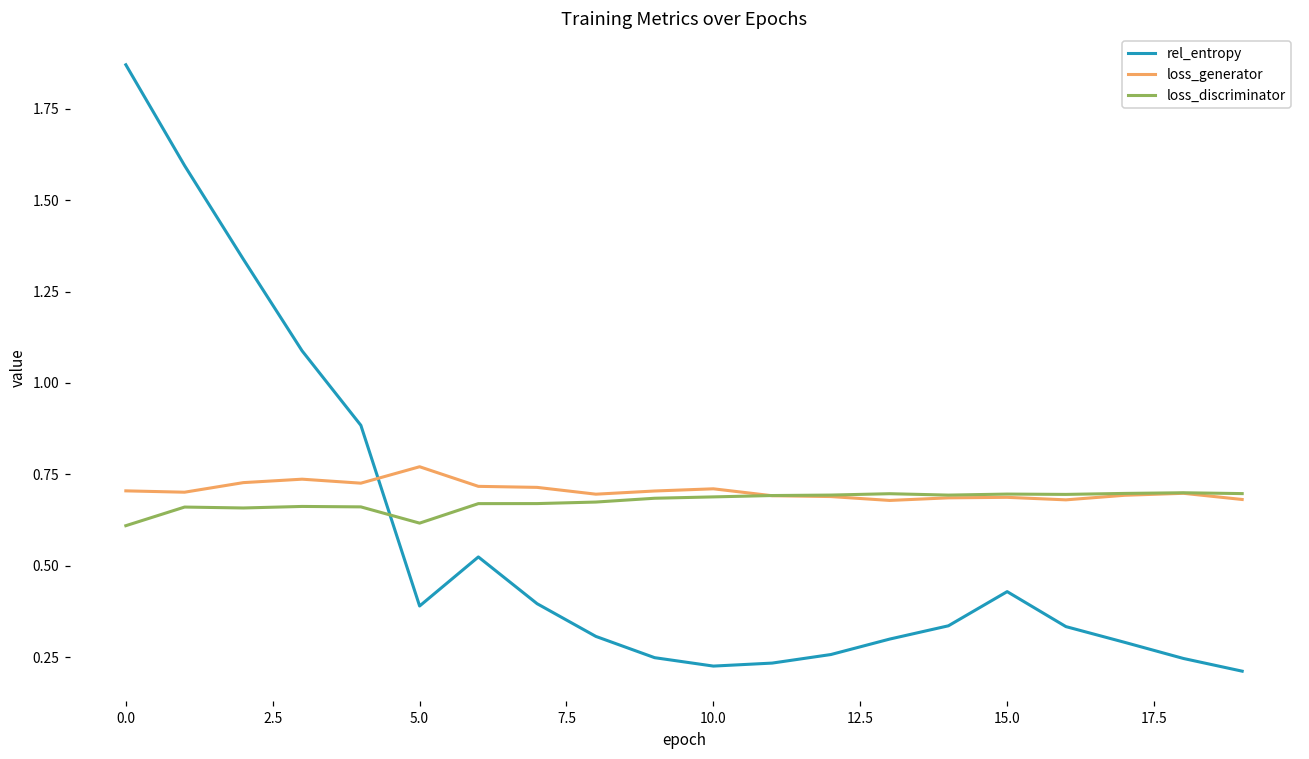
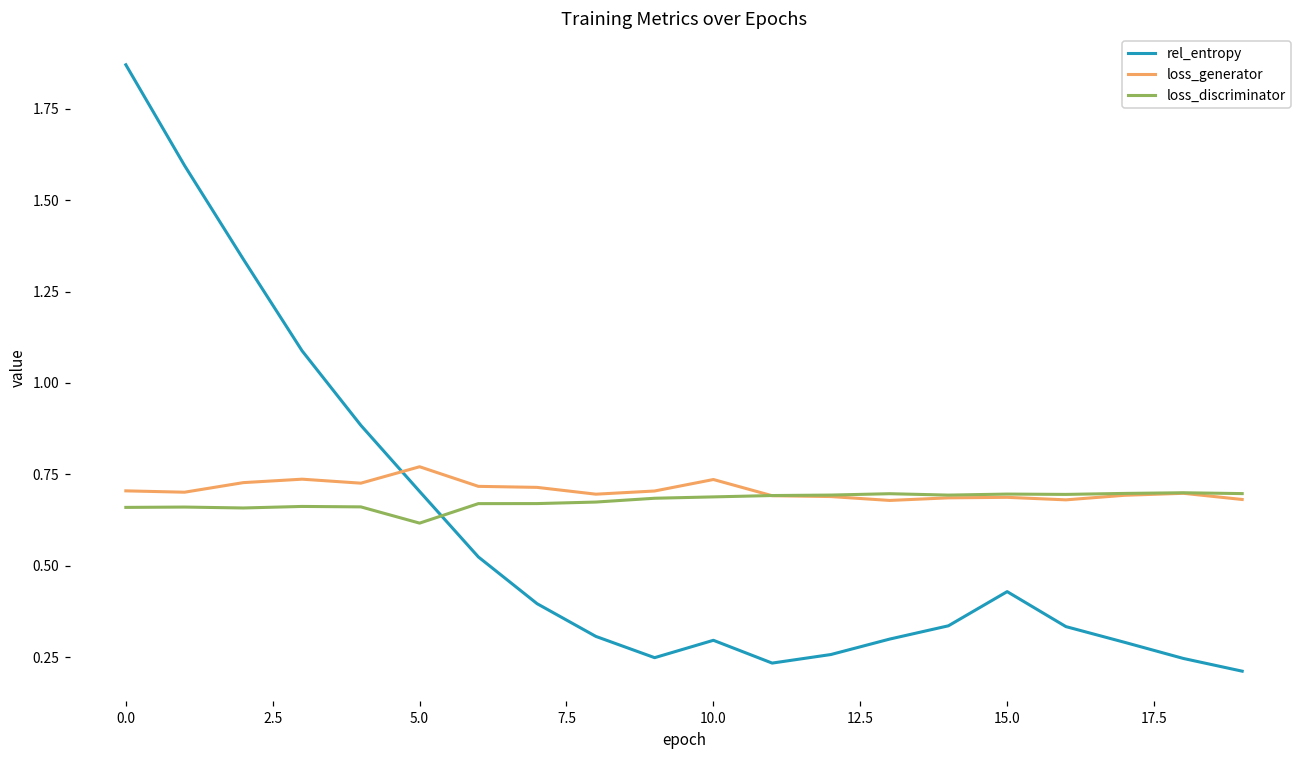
  {
    "rel_entropy": {
      "0.0": 1.87,
-     "5.0": 0.39,
-     "10.0": 0.23,
+     "5.0": 0.70,
+     "10.0": 0.30,
      "15.0": 0.43
    },
    "loss_generator": {
      "0.0": 0.71,
      "5.0": 0.77,
-     "10.0": 0.71,
+     "10.0": 0.74,
      "15.0": 0.69
    },
    "loss_discriminator": {
-     "0.0": 0.61,
+     "0.0": 0.66,
      "5.0": 0.62,
      "10.0": 0.69,
      "15.0": 0.70
    }
  }
